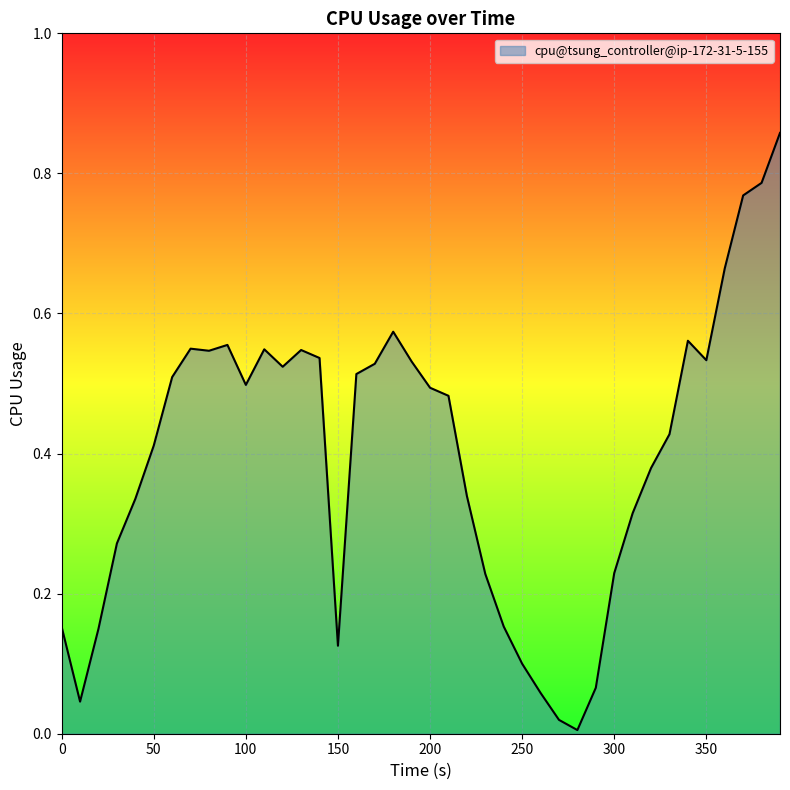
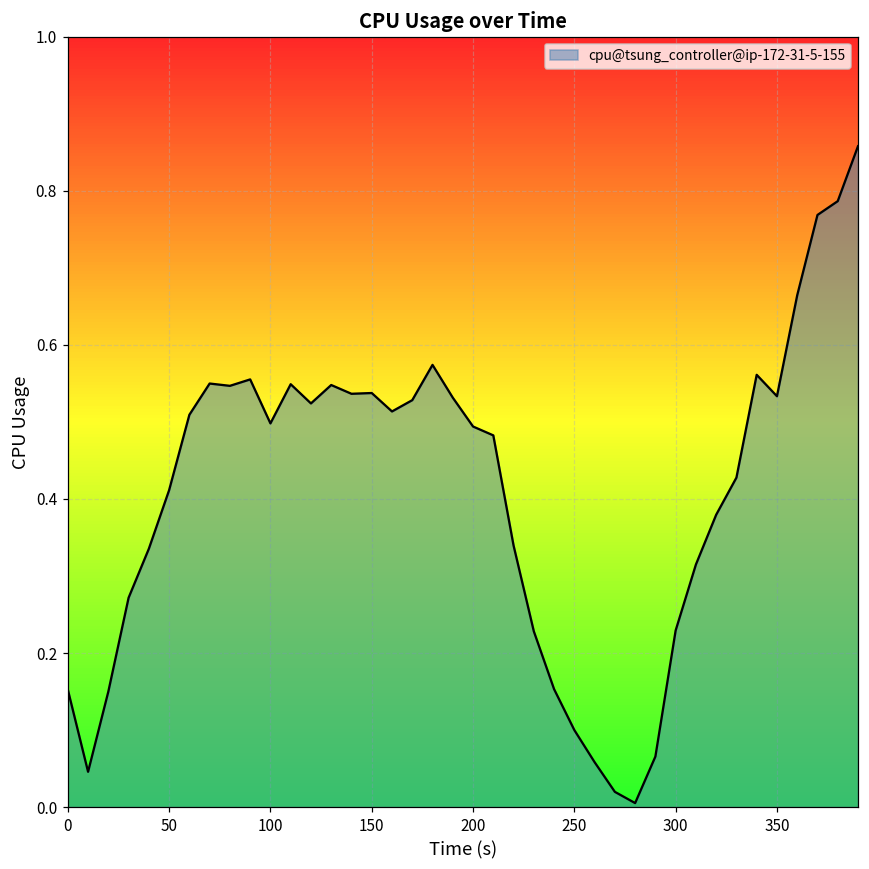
  {
    "0": 0.15,
    "50": 0.41,
    "100": 0.50,
-   "150": 0.13,
+   "150": 0.54,
    "200": 0.49,
    "250": 0.10,
    "300": 0.23,
    "350": 0.53
  }
